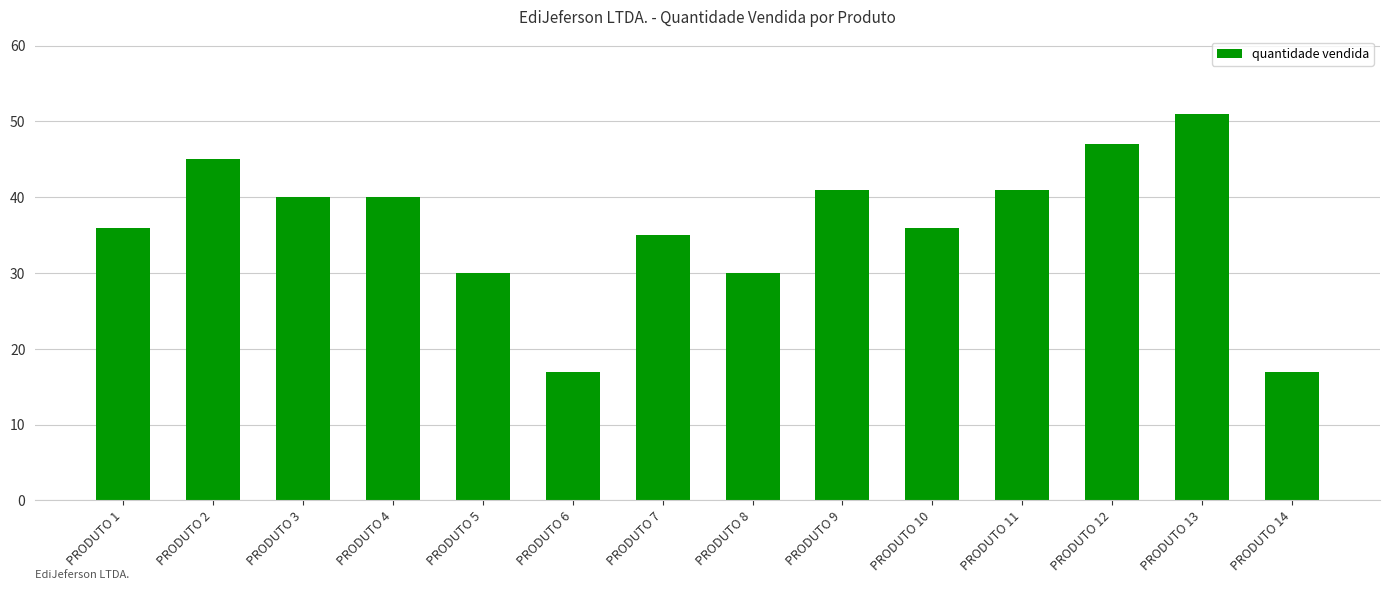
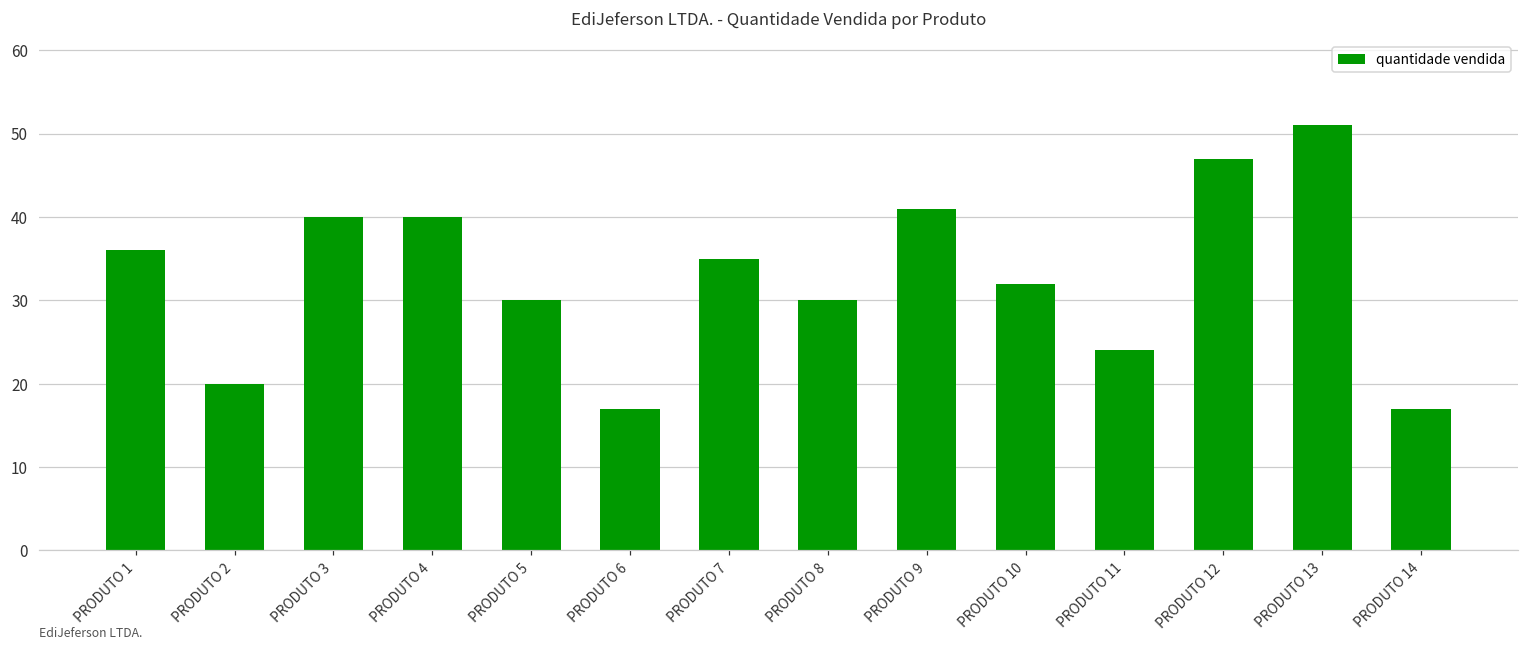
  {
    "PRODUTO 1": 36,
-   "PRODUTO 2": 45,
+   "PRODUTO 2": 20,
    "PRODUTO 3": 40,
    "PRODUTO 4": 40,
    "PRODUTO 5": 30,
    "PRODUTO 6": 17,
    "PRODUTO 7": 35,
    "PRODUTO 8": 30,
    "PRODUTO 9": 41,
-   "PRODUTO 10": 36,
-   "PRODUTO 11": 41,
+   "PRODUTO 10": 32,
+   "PRODUTO 11": 24,
    "PRODUTO 12": 47,
    "PRODUTO 13": 51,
    "PRODUTO 14": 17
  }
